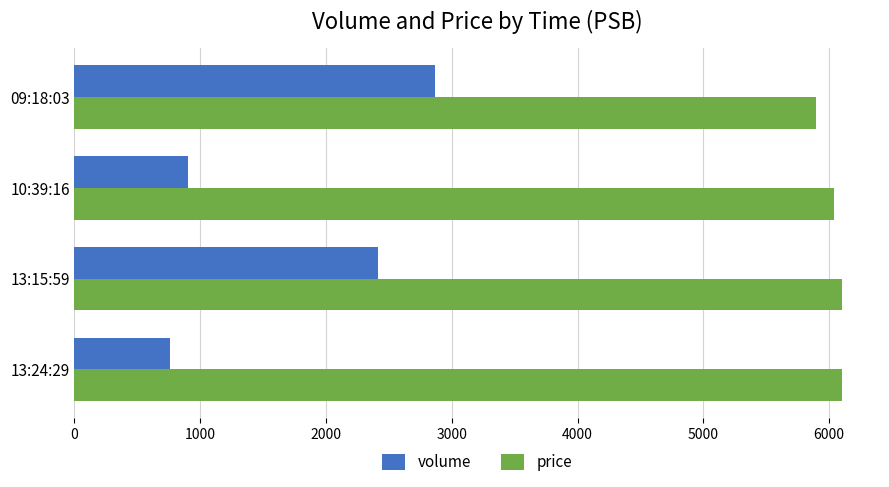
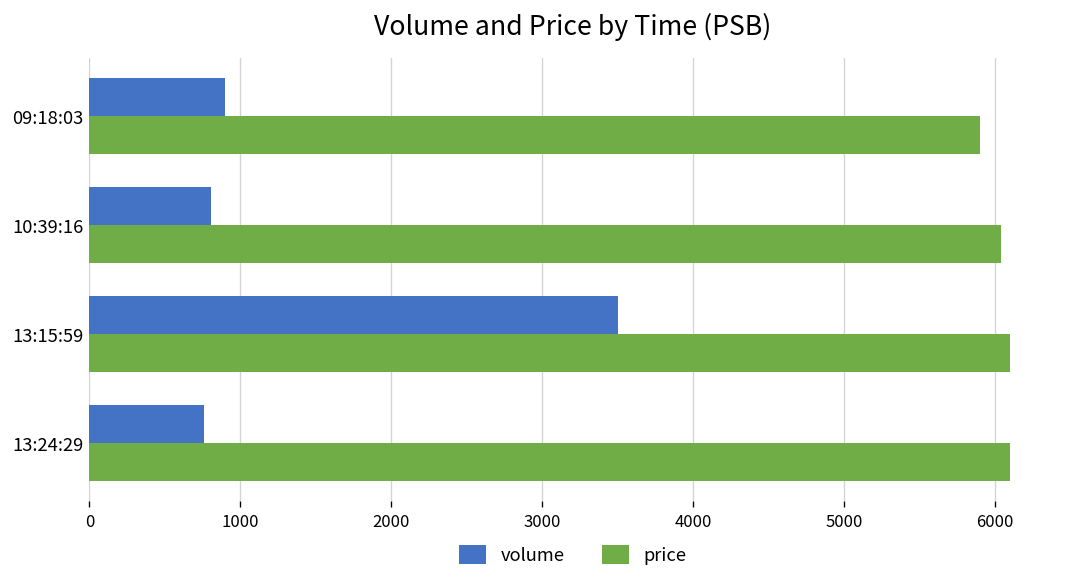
  {
    "volume": {
-     "09:18:03": 2870,
-     "10:39:16": 900,
-     "13:15:59": 2410,
+     "09:18:03": 900,
+     "10:39:16": 810,
+     "13:15:59": 3500,
      "13:24:29": 760
    },
    "price": {
      "09:18:03": 5900,
      "10:39:16": 6040,
      "13:15:59": 6100,
      "13:24:29": 6100
    }
  }
